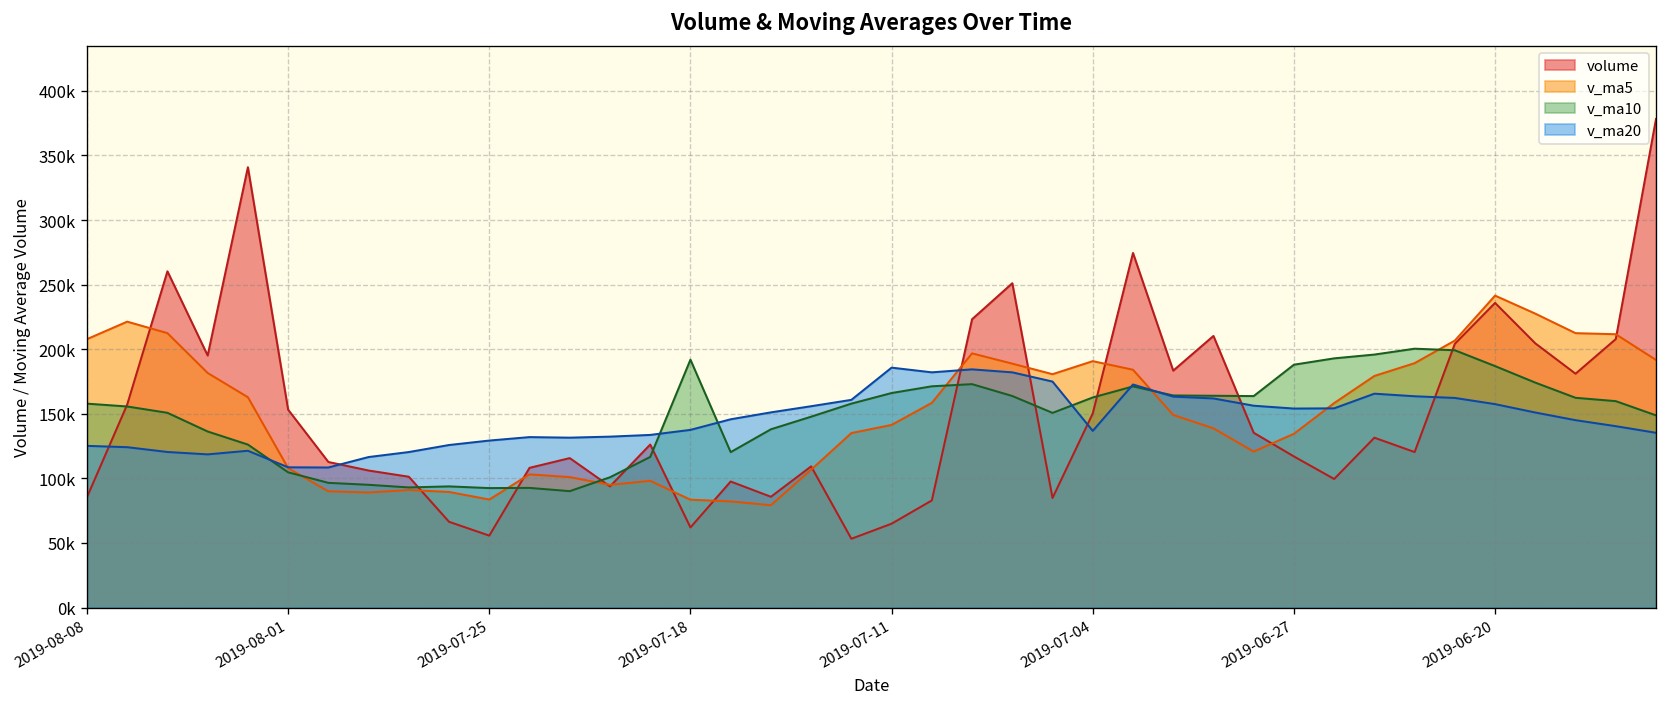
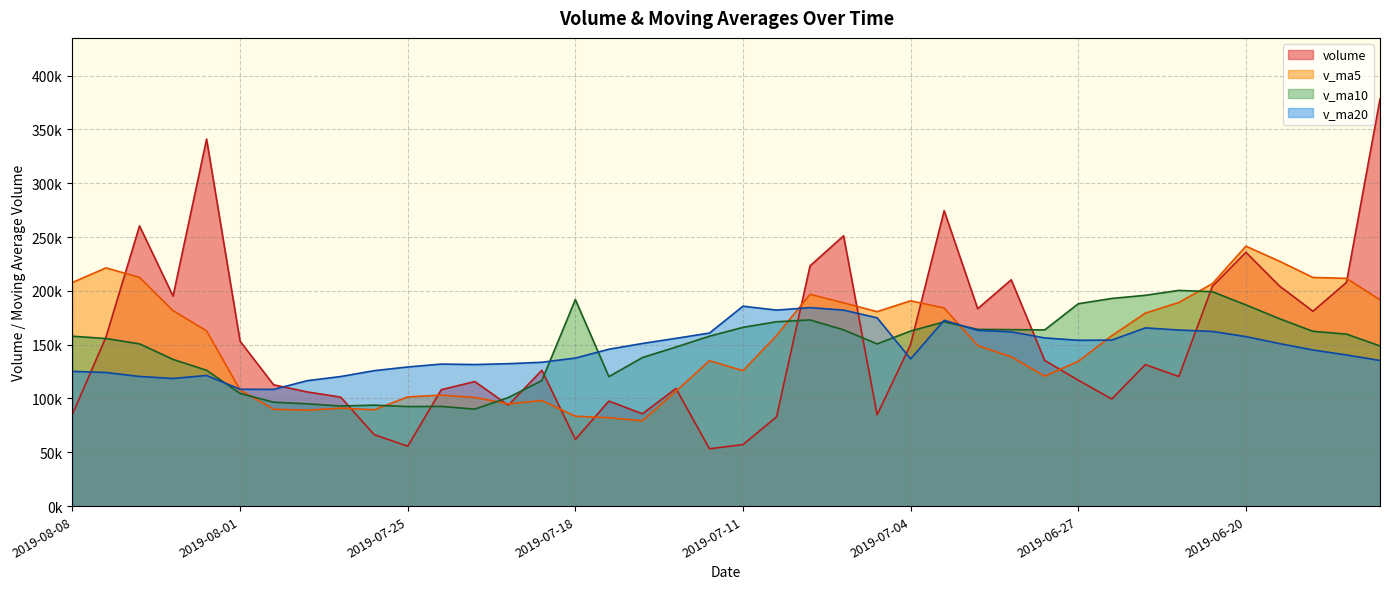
  {
    "volume": {
      "2019-08-08": 85000,
      "2019-08-01": 153000,
      "2019-07-25": 56000,
      "2019-07-18": 62000,
-     "2019-07-11": 65000,
+     "2019-07-11": 57000,
      "2019-07-04": 150000,
      "2019-06-27": 117000,
      "2019-06-20": 236000
    },
    "v_ma5": {
      "2019-08-08": 208000,
-     "2019-07-25": 84000,
+     "2019-07-25": 101000,
      "2019-07-18": 84000,
-     "2019-07-11": 141000,
+     "2019-07-11": 126000,
      "2019-07-04": 191000,
      "2019-06-27": 135000,
      "2019-06-20": 241000
    },
    "v_ma10": {
      "2019-08-08": 158000,
      "2019-08-01": 105000,
      "2019-07-25": 93000,
      "2019-07-18": 192000,
      "2019-07-11": 166000,
      "2019-07-04": 163000,
      "2019-06-27": 188000,
      "2019-06-20": 187000
    },
    "v_ma20": {
      "2019-08-08": 125000,
      "2019-07-25": 129000,
      "2019-07-18": 138000,
      "2019-07-11": 186000,
      "2019-07-04": 137000,
      "2019-06-27": 154000,
      "2019-06-20": 157000
    }
  }
